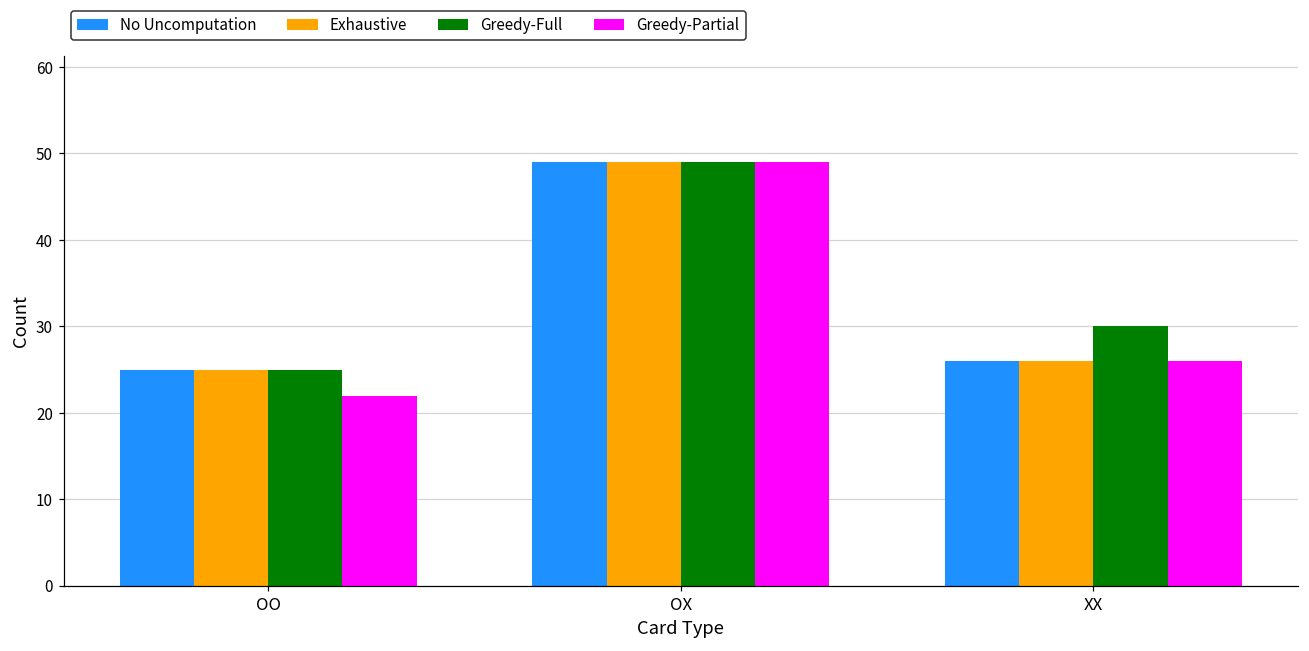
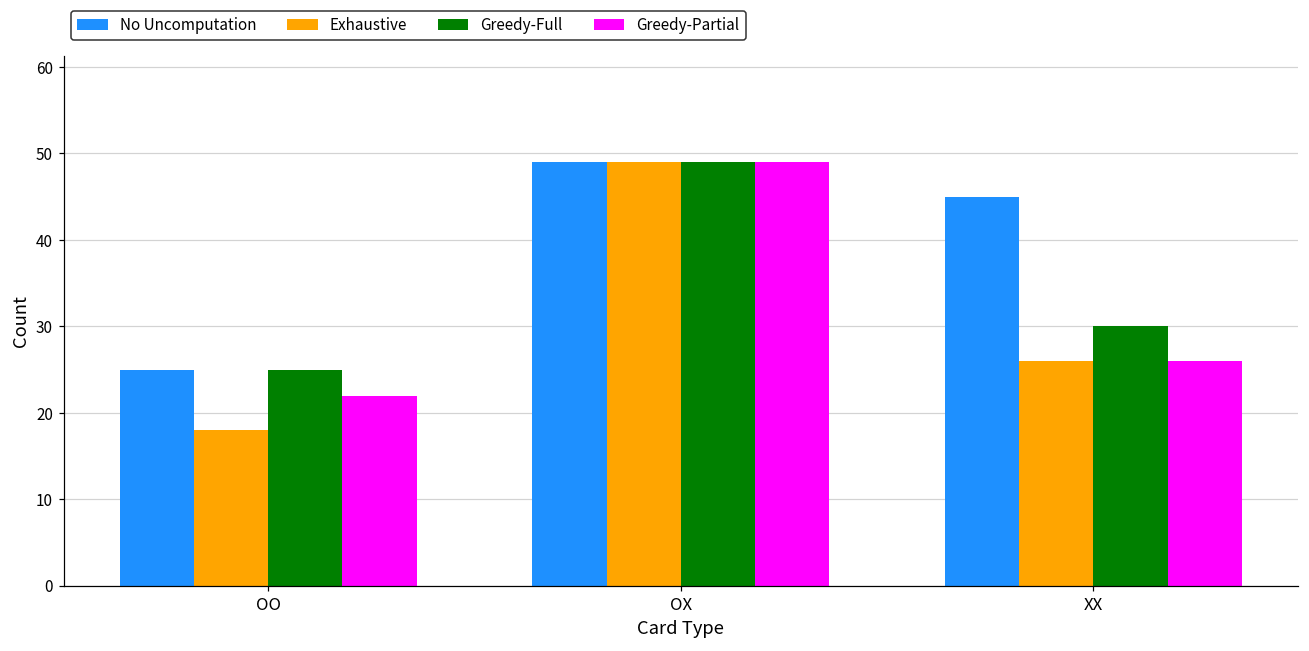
  {
    "No Uncomputation": {
      "OO": 25,
      "OX": 49,
-     "XX": 26
+     "XX": 45
    },
    "Exhaustive": {
-     "OO": 25,
+     "OO": 18,
      "OX": 49,
      "XX": 26
    },
    "Greedy-Full": {
      "OO": 25,
      "OX": 49,
      "XX": 30
    },
    "Greedy-Partial": {
      "OO": 22,
      "OX": 49,
      "XX": 26
    }
  }
